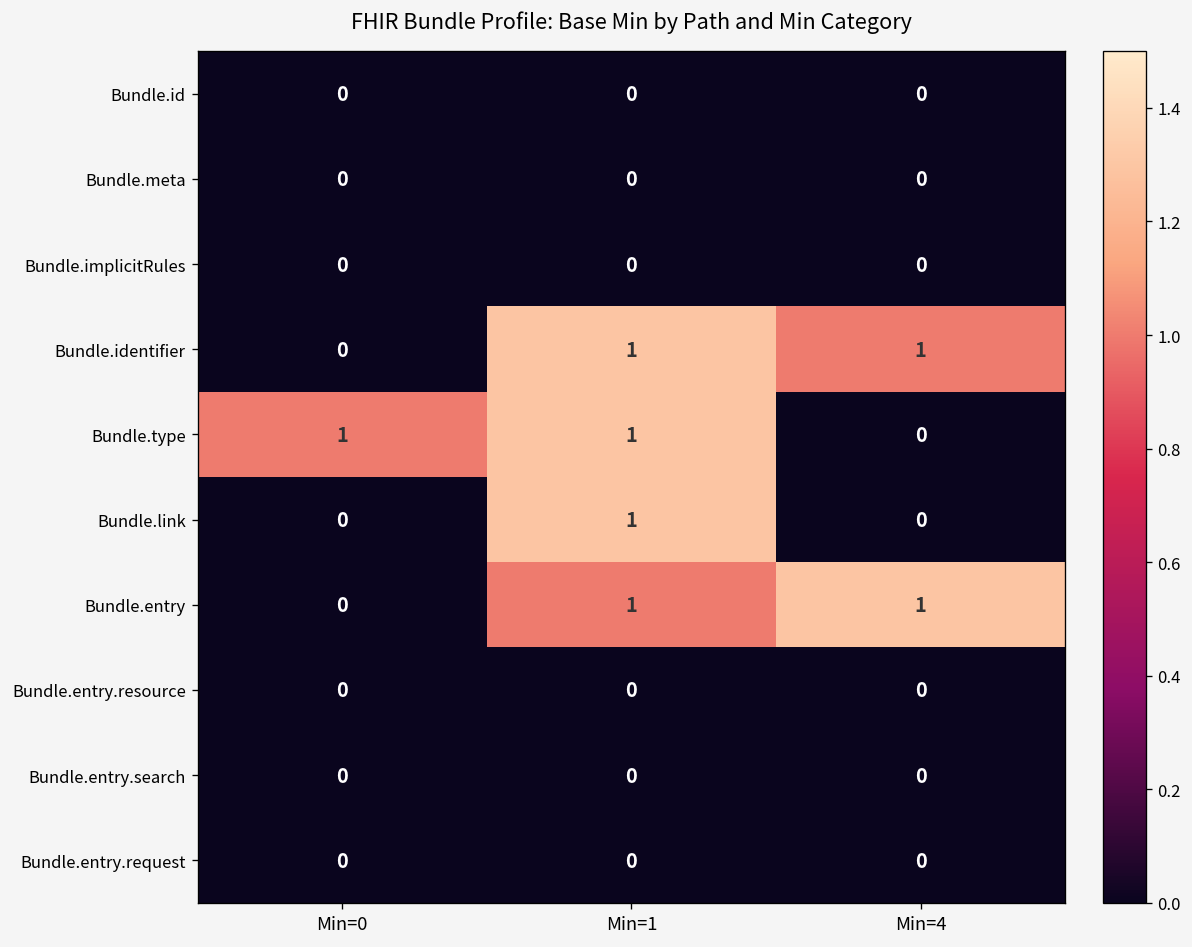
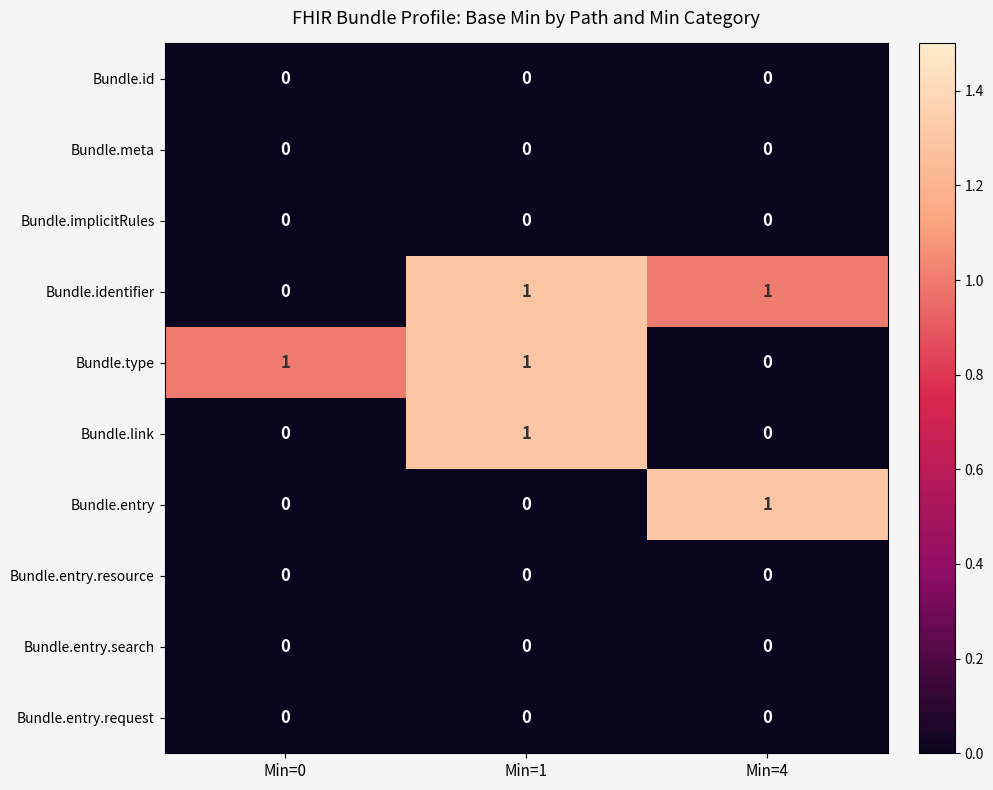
  {
    "Bundle.id": {
      "Min=0": 0,
      "Min=1": 0,
      "Min=4": 0
    },
    "Bundle.meta": {
      "Min=0": 0,
      "Min=1": 0,
      "Min=4": 0
    },
    "Bundle.implicitRules": {
      "Min=0": 0,
      "Min=1": 0,
      "Min=4": 0
    },
    "Bundle.identifier": {
      "Min=0": 0,
      "Min=1": 1,
      "Min=4": 1
    },
    "Bundle.type": {
      "Min=0": 1,
      "Min=1": 1,
      "Min=4": 0
    },
    "Bundle.link": {
      "Min=0": 0,
      "Min=1": 1,
      "Min=4": 0
    },
    "Bundle.entry": {
      "Min=0": 0,
-     "Min=1": 1,
+     "Min=1": 0,
      "Min=4": 1
    },
    "Bundle.entry.resource": {
      "Min=0": 0,
      "Min=1": 0,
      "Min=4": 0
    },
    "Bundle.entry.search": {
      "Min=0": 0,
      "Min=1": 0,
      "Min=4": 0
    },
    "Bundle.entry.request": {
      "Min=0": 0,
      "Min=1": 0,
      "Min=4": 0
    }
  }
